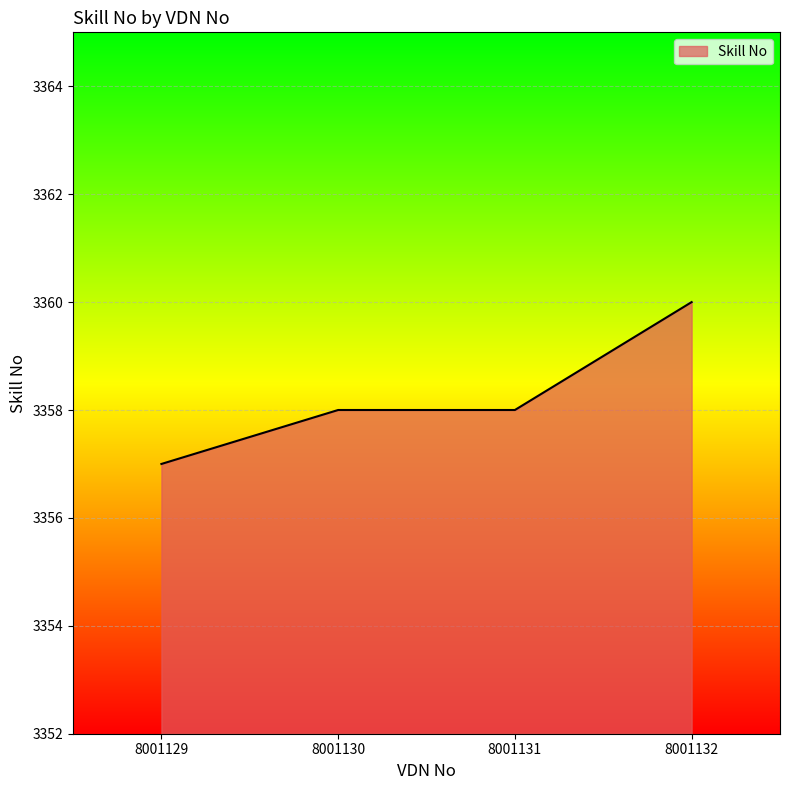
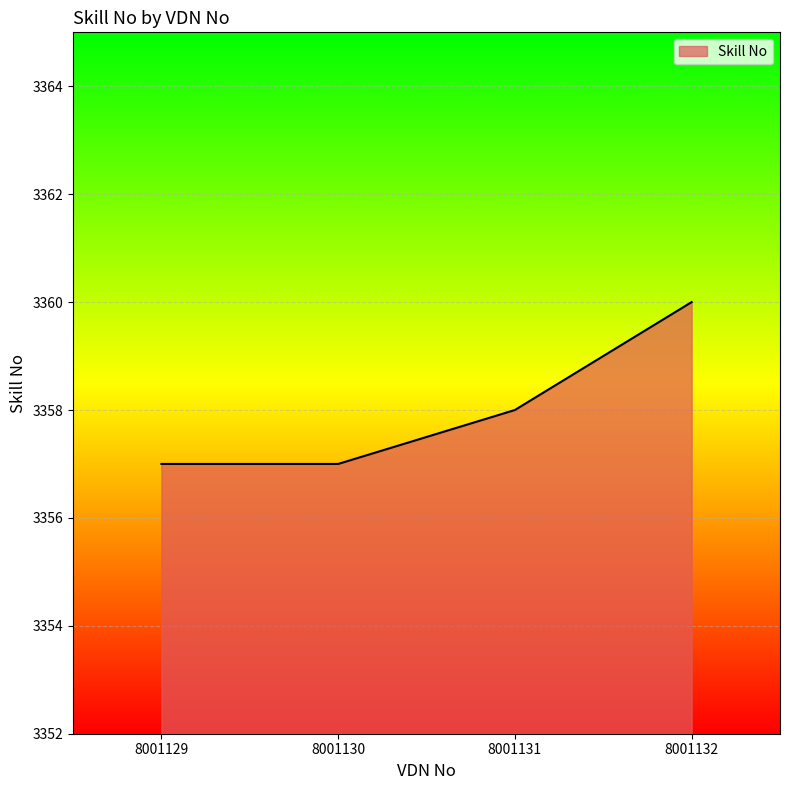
  {
    "8001129": 3357,
-   "8001130": 3358,
+   "8001130": 3357,
    "8001131": 3358,
    "8001132": 3360
  }
